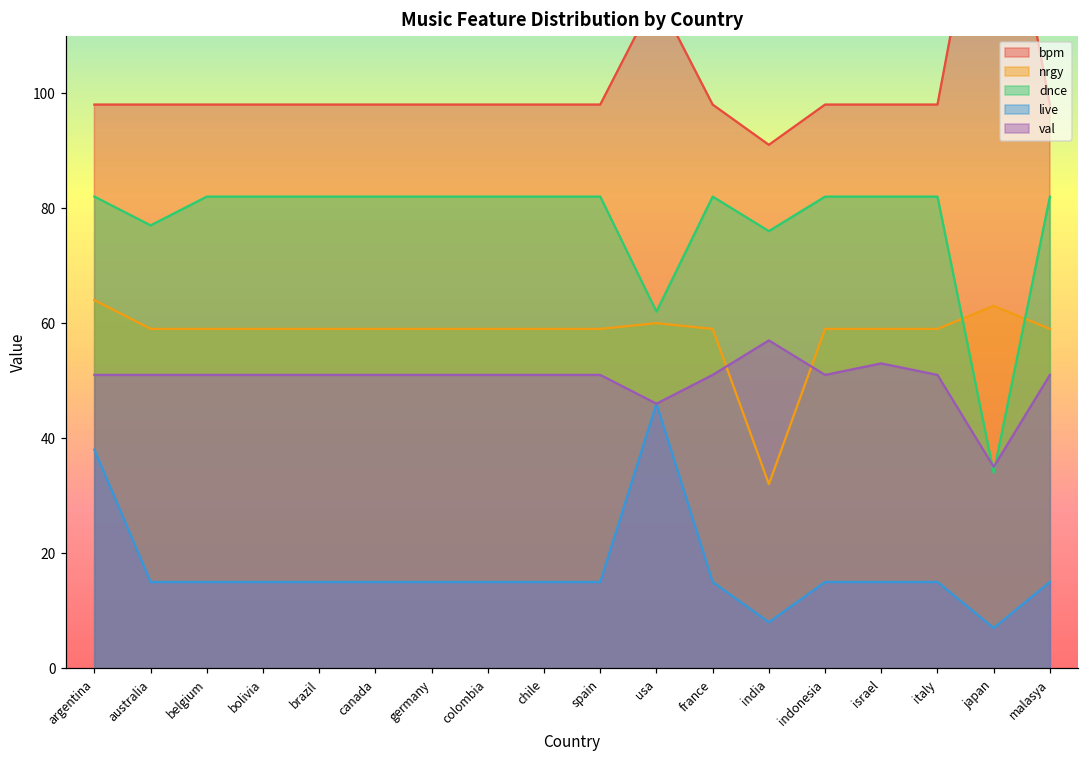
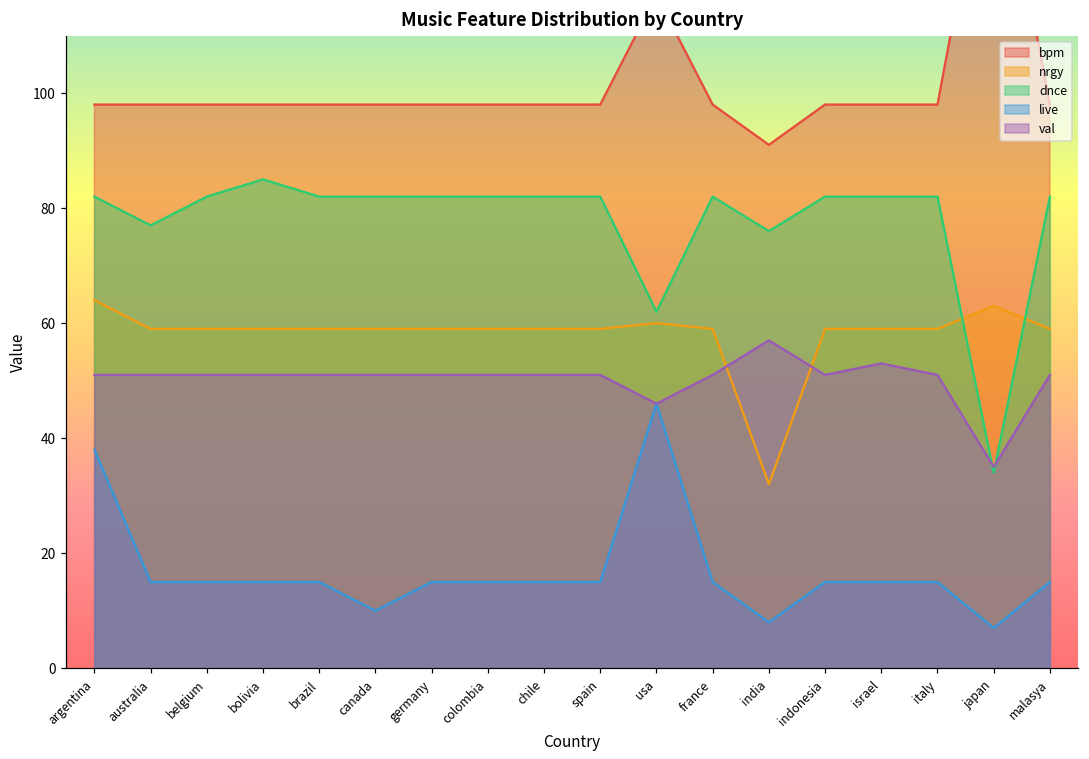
  {
    "bpm": {
      "argentina": 98,
      "australia": 98,
      "belgium": 98,
      "bolivia": 98,
      "brazil": 98,
      "canada": 98,
      "germany": 98,
      "colombia": 98,
      "chile": 98,
      "spain": 98,
      "france": 98,
      "india": 91,
      "indonesia": 98,
      "israel": 98,
      "italy": 98
    },
    "nrgy": {
      "argentina": 64,
      "australia": 59,
      "belgium": 59,
      "bolivia": 59,
      "brazil": 59,
      "canada": 59,
      "germany": 59,
      "colombia": 59,
      "chile": 59,
      "spain": 59,
      "usa": 60,
      "france": 59,
      "india": 32,
      "indonesia": 59,
      "israel": 59,
      "italy": 59,
      "japan": 63,
      "malasya": 59
    },
    "dnce": {
      "argentina": 82,
      "australia": 77,
      "belgium": 82,
-     "bolivia": 82,
+     "bolivia": 85,
      "brazil": 82,
      "canada": 82,
      "germany": 82,
      "colombia": 82,
      "chile": 82,
      "spain": 82,
      "usa": 62,
      "france": 82,
      "india": 76,
      "indonesia": 82,
      "israel": 82,
      "italy": 82,
      "japan": 34,
      "malasya": 82
    },
    "live": {
      "argentina": 38,
      "australia": 15,
      "belgium": 15,
      "bolivia": 15,
      "brazil": 15,
-     "canada": 15,
+     "canada": 10,
      "germany": 15,
      "colombia": 15,
      "chile": 15,
      "spain": 15,
      "france": 15,
      "india": 8,
      "indonesia": 15,
      "israel": 15,
      "italy": 15,
      "japan": 7,
      "malasya": 15
    },
    "val": {
      "argentina": 51,
      "australia": 51,
      "belgium": 51,
      "bolivia": 51,
      "brazil": 51,
      "canada": 51,
      "germany": 51,
      "colombia": 51,
      "chile": 51,
      "spain": 51,
      "france": 51,
      "india": 57,
      "indonesia": 51,
      "israel": 53,
      "italy": 51,
      "japan": 35,
      "malasya": 51
    }
  }
